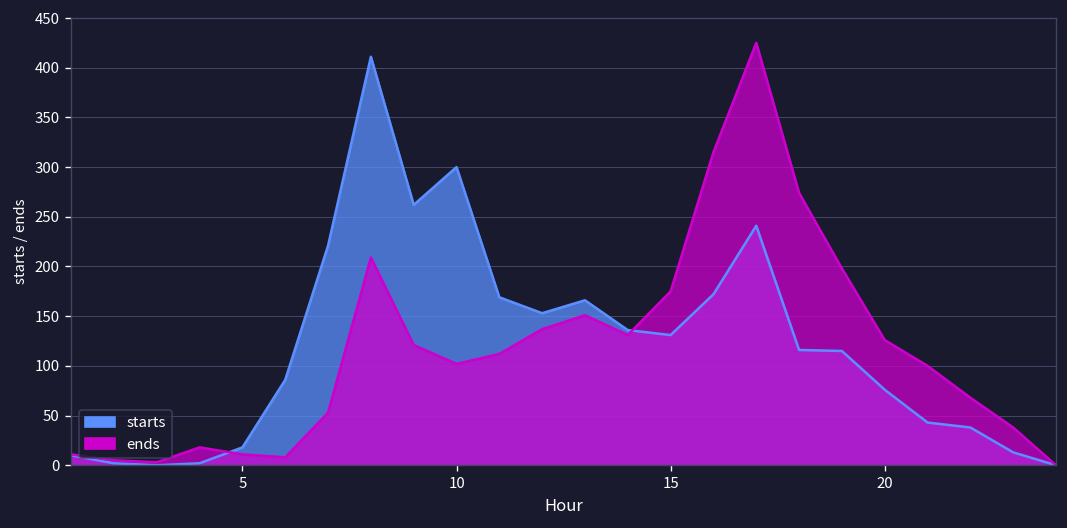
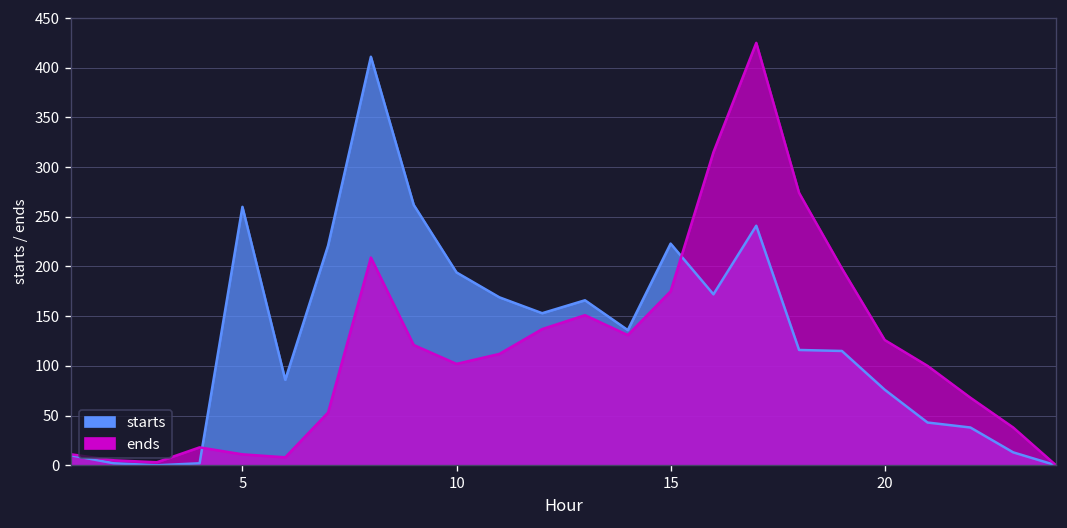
  {
    "starts": {
-     "5": 20,
-     "10": 300,
-     "15": 130,
+     "5": 260,
+     "10": 190,
+     "15": 220,
      "20": 80
    },
    "ends": {
      "5": 10,
      "10": 100,
      "15": 180,
      "20": 130
    }
  }
